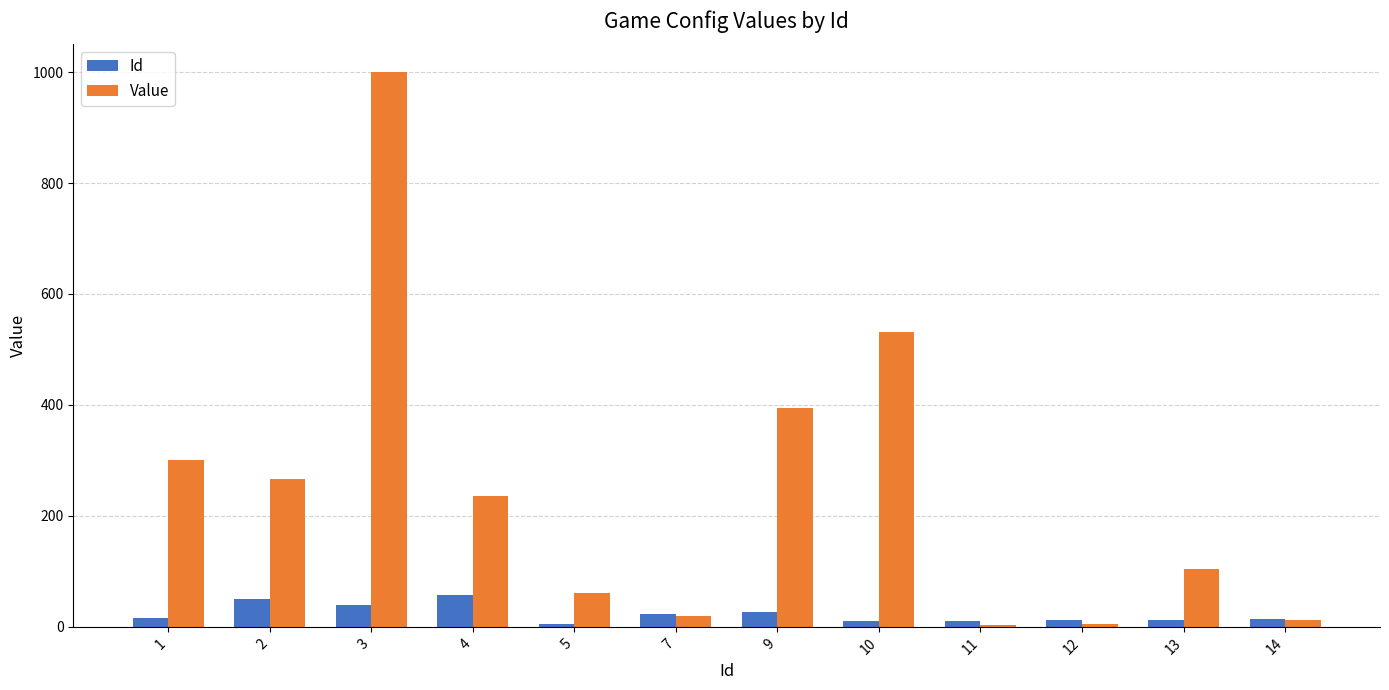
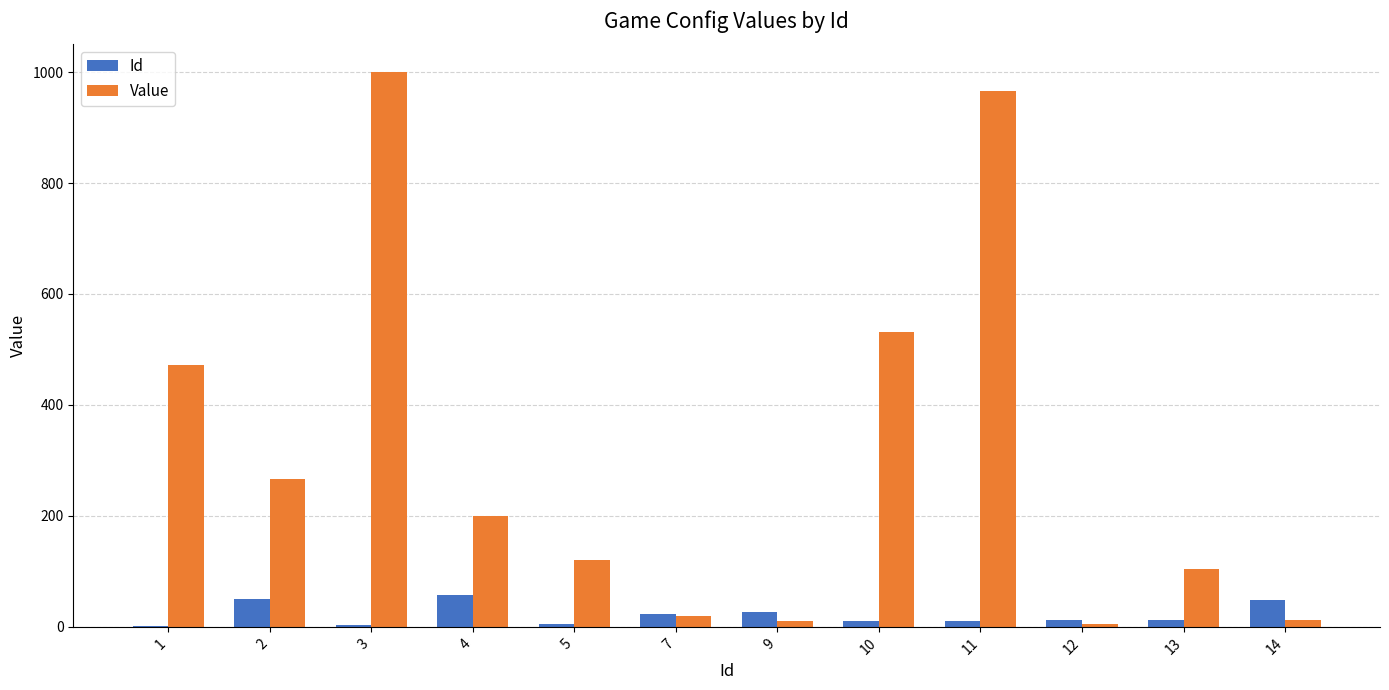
  {
    "Id": {
-     "1": 20,
+     "1": 0,
      "2": 50,
-     "3": 40,
+     "3": 0,
      "4": 60,
      "5": 10,
      "7": 20,
      "9": 30,
      "10": 10,
      "11": 10,
      "12": 10,
      "13": 10,
-     "14": 10
+     "14": 50
    },
    "Value": {
-     "1": 300,
+     "1": 470,
      "2": 270,
      "3": 1000,
-     "4": 240,
-     "5": 60,
+     "4": 200,
+     "5": 120,
      "7": 20,
-     "9": 400,
+     "9": 10,
      "10": 530,
-     "11": 0,
+     "11": 970,
      "12": 10,
      "13": 100,
      "14": 10
    }
  }
